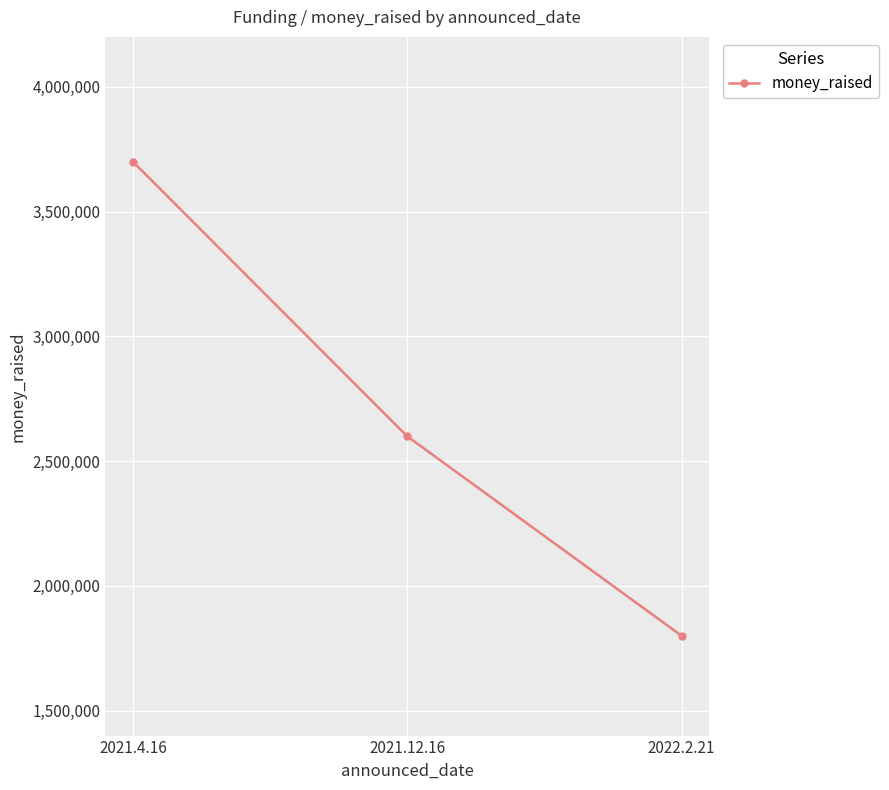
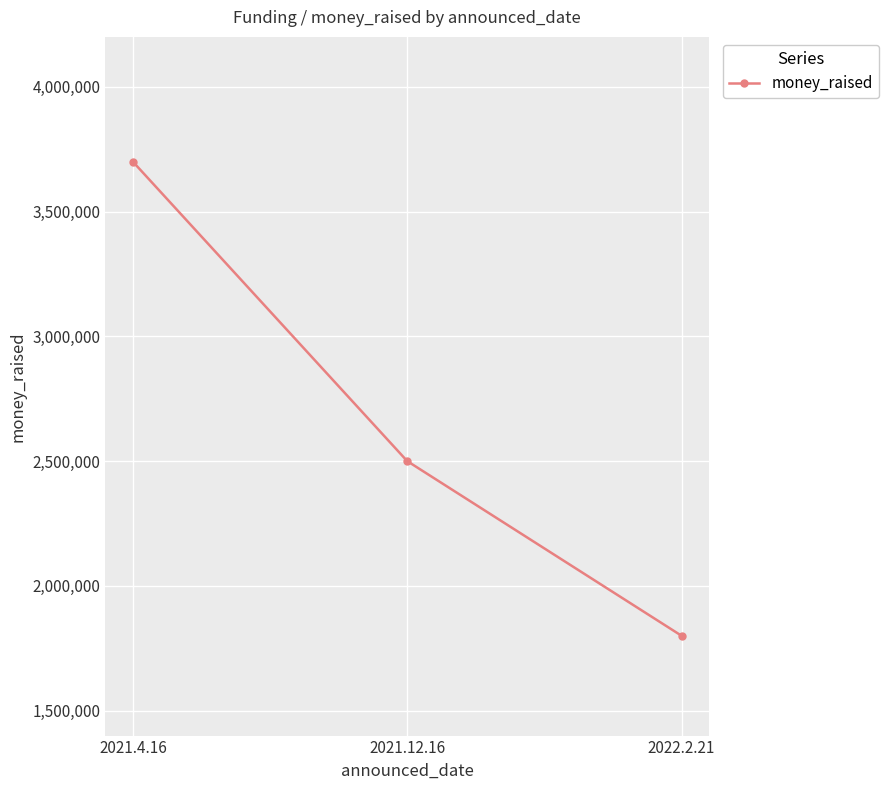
  {
    "2021.4.16": "3,700,000",
-   "2021.12.16": "2,600,000",
+   "2021.12.16": "2,500,000",
    "2022.2.21": "1,800,000"
  }
